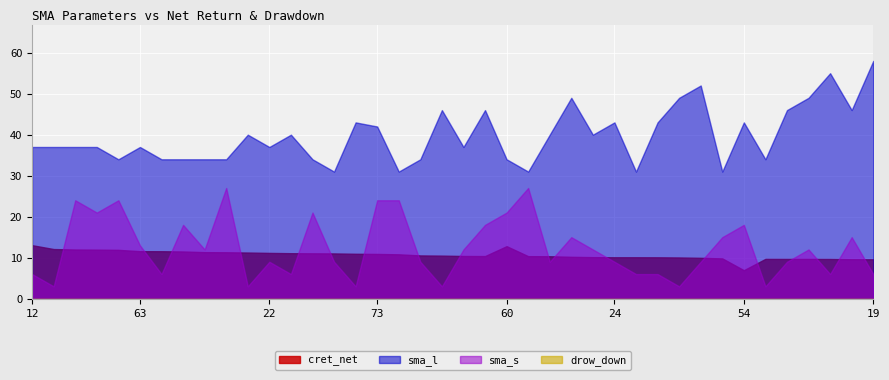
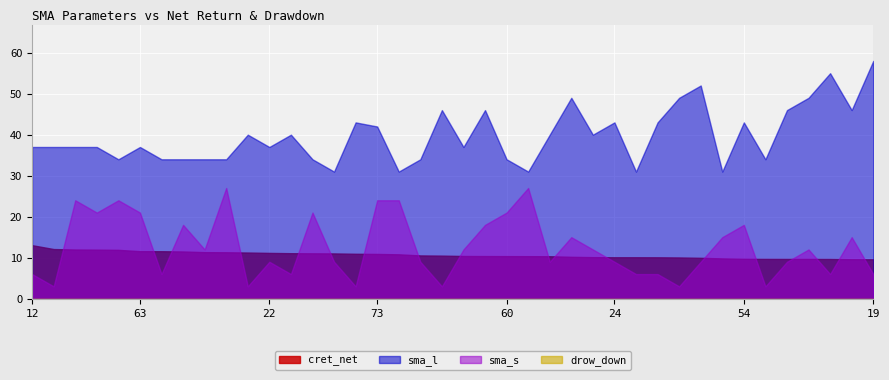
  {
    "cret_net": {
      "63": 12,
      "22": 11,
      "73": 11,
-     "60": 13,
-     "54": 7
+     "60": 10,
+     "54": 10
    },
    "sma_l": {
      "63": 37,
      "22": 37,
      "73": 42,
      "60": 34,
      "54": 43
    },
    "sma_s": {
-     "63": 13,
+     "63": 21,
      "22": 9,
      "73": 24,
      "60": 21,
      "54": 18
    },
    "drow_down": {
      "63": 0,
      "22": 0,
      "73": 0,
      "60": 0,
      "54": 0
    }
  }
